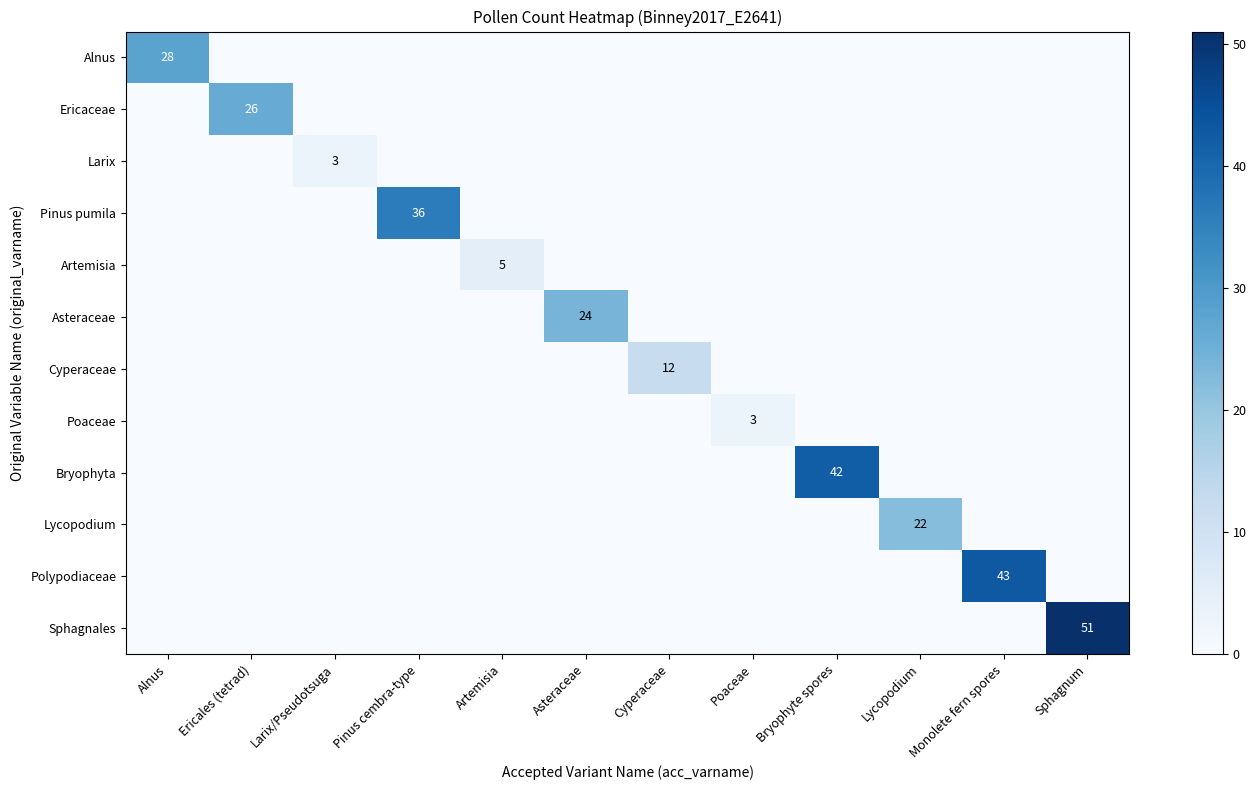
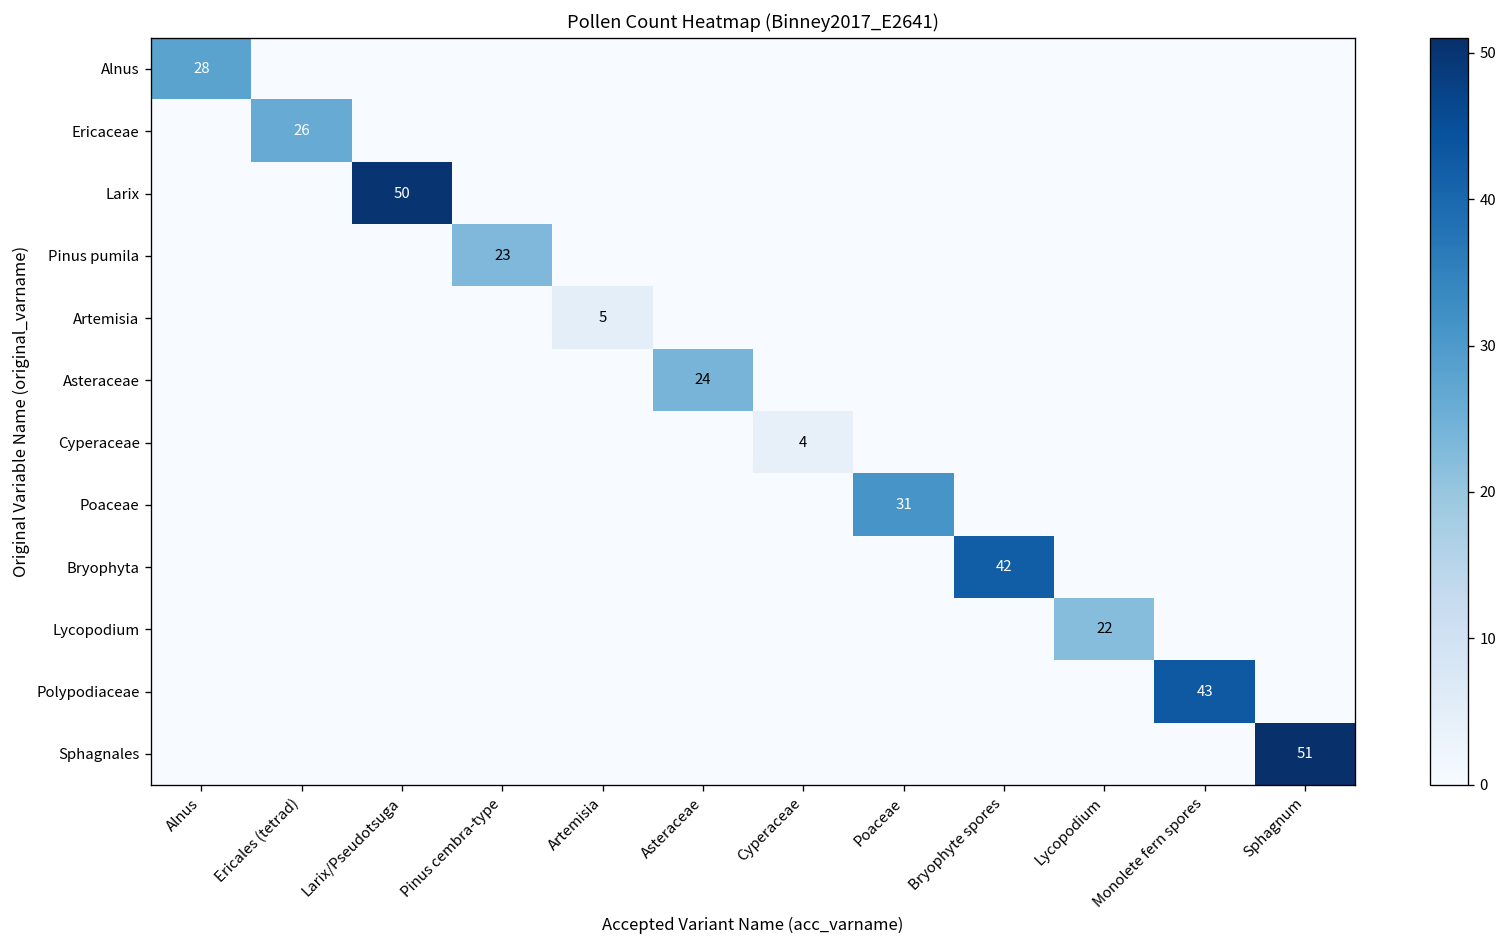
  {
    "Alnus": {
      "Alnus": 28
    },
    "Ericaceae": {
      "Ericales (tetrad)": 26
    },
    "Larix": {
-     "Larix/Pseudotsuga": 3
+     "Larix/Pseudotsuga": 50
    },
    "Pinus pumila": {
-     "Pinus cembra-type": 36
+     "Pinus cembra-type": 23
    },
    "Artemisia": {
      "Artemisia": 5
    },
    "Asteraceae": {
      "Asteraceae": 24
    },
    "Cyperaceae": {
-     "Cyperaceae": 12
+     "Cyperaceae": 4
    },
    "Poaceae": {
-     "Poaceae": 3
+     "Poaceae": 31
    },
    "Bryophyta": {
      "Bryophyte spores": 42
    },
    "Lycopodium": {
      "Lycopodium": 22
    },
    "Polypodiaceae": {
      "Monolete fern spores": 43
    },
    "Sphagnales": {
      "Sphagnum": 51
    }
  }
